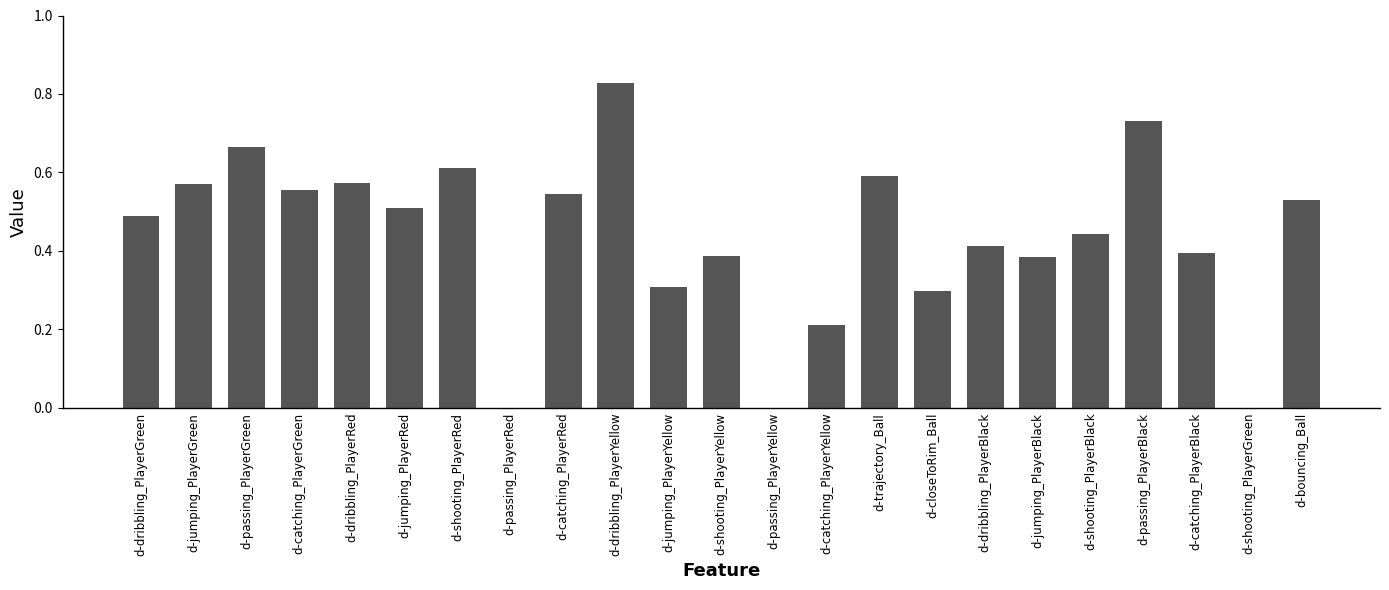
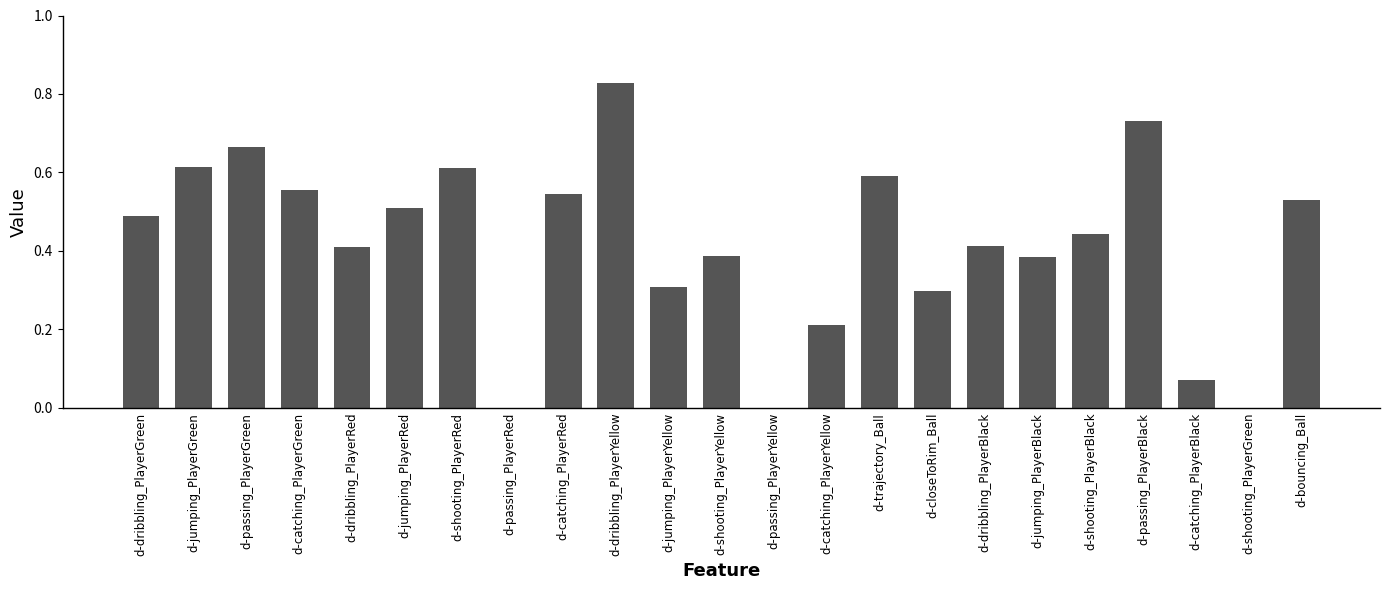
  {
    "d-dribbling_PlayerGreen": 0.49,
-   "d-jumping_PlayerGreen": 0.57,
+   "d-jumping_PlayerGreen": 0.61,
    "d-passing_PlayerGreen": 0.67,
    "d-catching_PlayerGreen": 0.56,
-   "d-dribbling_PlayerRed": 0.57,
+   "d-dribbling_PlayerRed": 0.41,
    "d-jumping_PlayerRed": 0.51,
    "d-shooting_PlayerRed": 0.61,
    "d-passing_PlayerRed": 0.00,
    "d-catching_PlayerRed": 0.55,
    "d-dribbling_PlayerYellow": 0.83,
    "d-jumping_PlayerYellow": 0.31,
    "d-shooting_PlayerYellow": 0.39,
    "d-passing_PlayerYellow": 0.00,
    "d-catching_PlayerYellow": 0.21,
    "d-trajectory_Ball": 0.59,
    "d-closeToRim_Ball": 0.30,
    "d-dribbling_PlayerBlack": 0.41,
    "d-jumping_PlayerBlack": 0.38,
    "d-shooting_PlayerBlack": 0.44,
    "d-passing_PlayerBlack": 0.73,
-   "d-catching_PlayerBlack": 0.39,
+   "d-catching_PlayerBlack": 0.07,
    "d-shooting_PlayerGreen": 0.00,
    "d-bouncing_Ball": 0.53
  }
